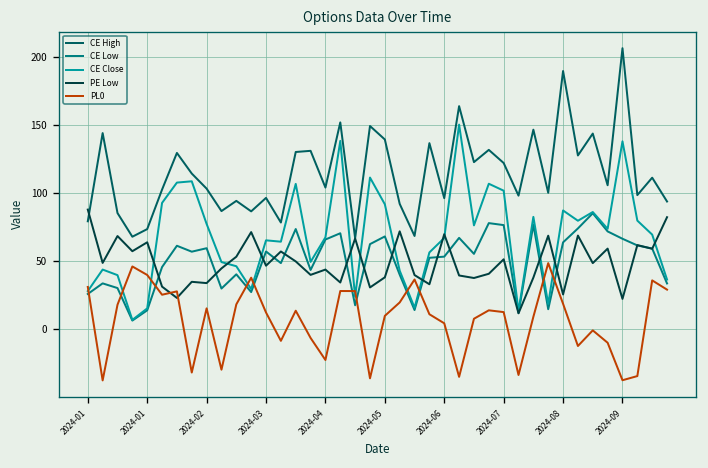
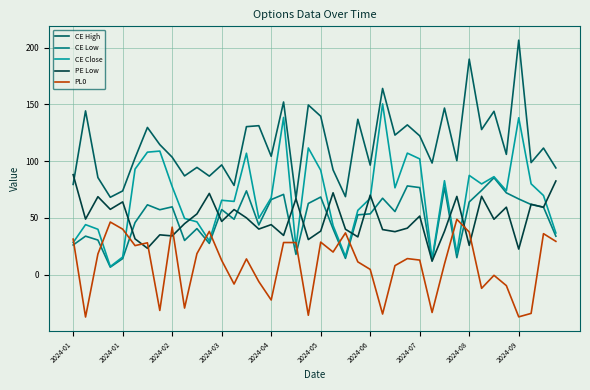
  {
    "PL0": {
-     "2024-02": 15,
+     "2024-02": 42,
      "2024-03": 12,
      "2024-04": -22,
-     "2024-05": 10,
+     "2024-05": 29,
      "2024-06": 5,
      "2024-07": 13,
-     "2024-08": 19,
+     "2024-08": 37,
      "2024-09": -37
    }
  }
